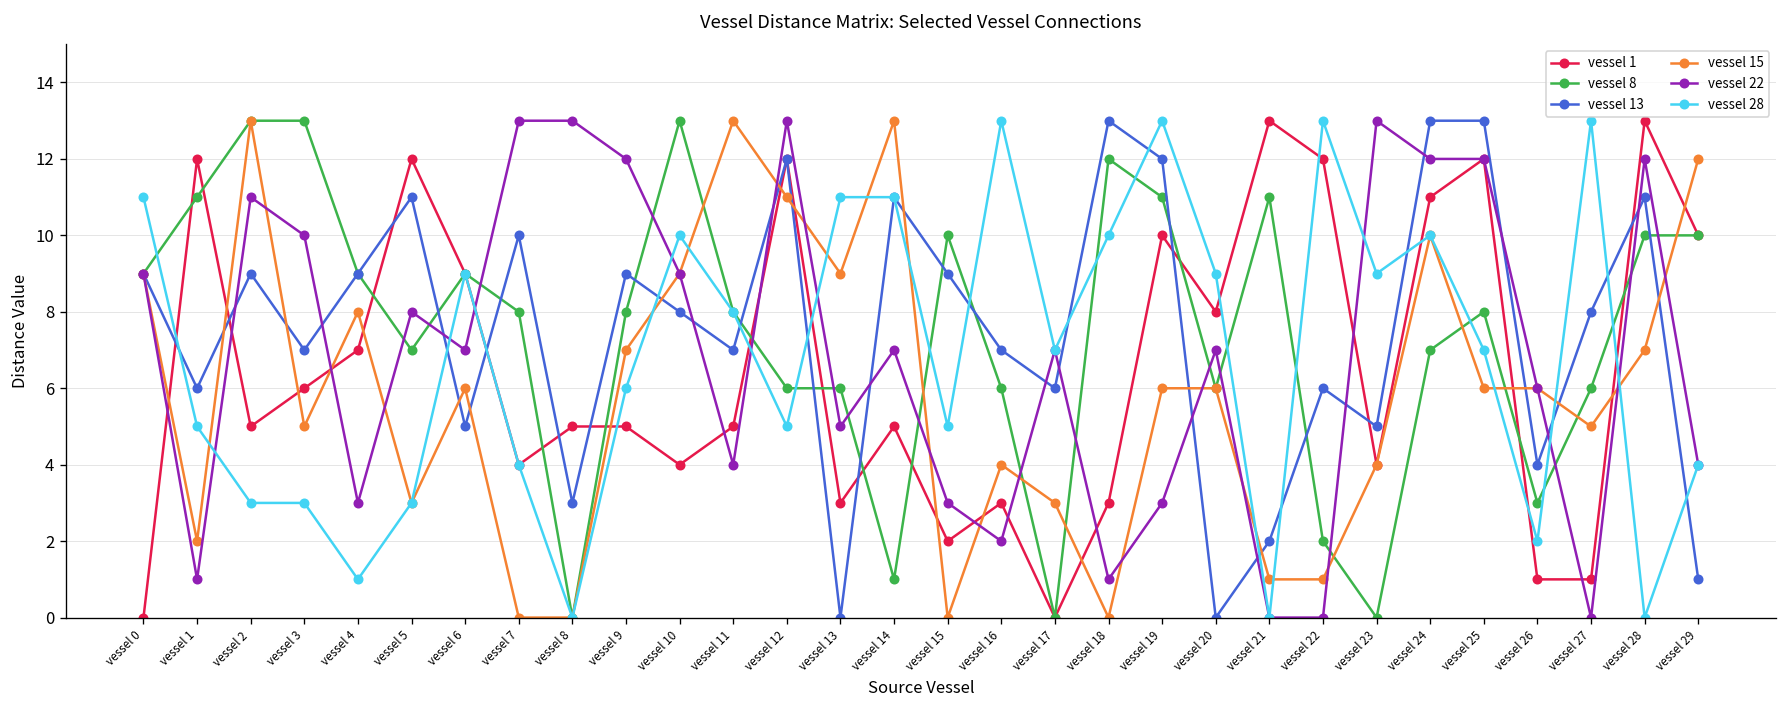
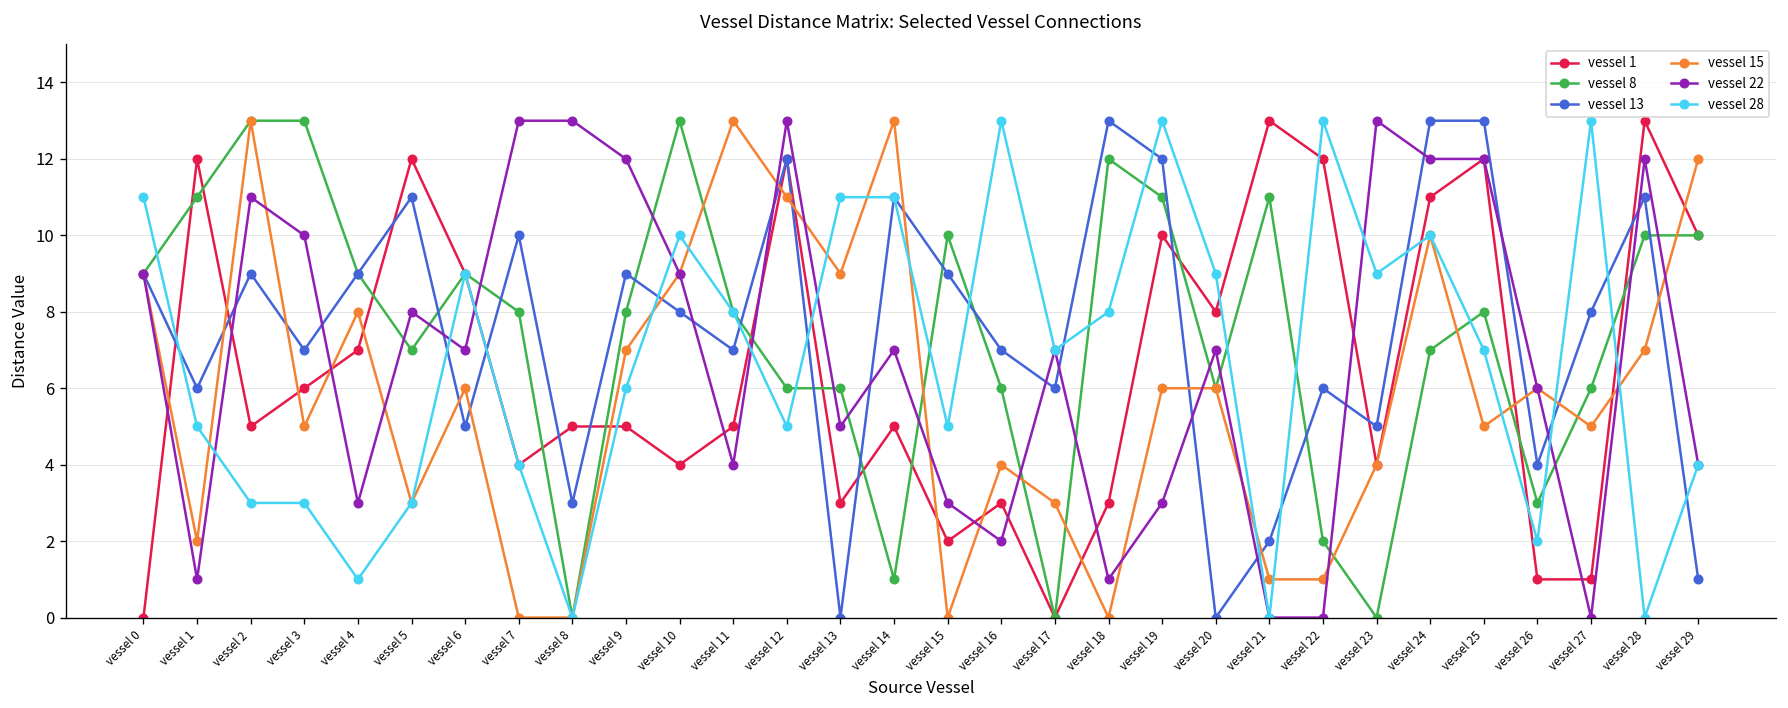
  {
    "vessel 1": {
      "vessel 0": 0,
      "vessel 1": 12,
      "vessel 2": 5,
      "vessel 3": 6,
      "vessel 4": 7,
      "vessel 5": 12,
      "vessel 8": 5,
      "vessel 9": 5,
      "vessel 10": 4,
      "vessel 11": 5,
      "vessel 13": 3,
      "vessel 14": 5,
      "vessel 15": 2,
      "vessel 16": 3,
      "vessel 18": 3,
      "vessel 19": 10,
      "vessel 20": 8,
      "vessel 21": 13,
      "vessel 22": 12,
      "vessel 24": 11,
      "vessel 26": 1,
      "vessel 27": 1,
      "vessel 28": 13
    },
    "vessel 8": {
      "vessel 1": 11,
      "vessel 3": 13,
      "vessel 5": 7,
      "vessel 7": 8,
      "vessel 9": 8,
      "vessel 10": 13,
      "vessel 12": 6,
      "vessel 13": 6,
      "vessel 14": 1,
      "vessel 15": 10,
      "vessel 16": 6,
      "vessel 18": 12,
      "vessel 19": 11,
      "vessel 21": 11,
      "vessel 22": 2,
      "vessel 23": 0,
      "vessel 24": 7,
      "vessel 25": 8,
      "vessel 26": 3,
      "vessel 27": 6,
      "vessel 28": 10
    },
    "vessel 13": {
      "vessel 1": 6,
      "vessel 2": 9,
      "vessel 3": 7,
      "vessel 5": 11,
      "vessel 6": 5,
      "vessel 7": 10,
      "vessel 8": 3,
      "vessel 9": 9,
      "vessel 10": 8,
      "vessel 11": 7,
      "vessel 13": 0,
      "vessel 15": 9,
      "vessel 16": 7,
      "vessel 17": 6,
      "vessel 18": 13,
      "vessel 19": 12,
      "vessel 20": 0,
      "vessel 21": 2,
      "vessel 22": 6,
      "vessel 23": 5,
      "vessel 24": 13,
      "vessel 25": 13,
      "vessel 26": 4,
      "vessel 27": 8,
      "vessel 28": 11,
      "vessel 29": 1
    },
    "vessel 15": {
      "vessel 1": 2,
      "vessel 3": 5,
      "vessel 4": 8,
      "vessel 6": 6,
      "vessel 7": 0,
      "vessel 9": 7,
      "vessel 11": 13,
      "vessel 12": 11,
      "vessel 13": 9,
      "vessel 14": 13,
      "vessel 15": 0,
      "vessel 16": 4,
      "vessel 17": 3,
      "vessel 18": 0,
      "vessel 19": 6,
      "vessel 21": 1,
      "vessel 22": 1,
-     "vessel 25": 6,
+     "vessel 25": 5,
      "vessel 27": 5,
      "vessel 28": 7,
      "vessel 29": 12
    },
    "vessel 22": {
      "vessel 1": 1,
      "vessel 2": 11,
      "vessel 3": 10,
      "vessel 4": 3,
      "vessel 5": 8,
      "vessel 6": 7,
      "vessel 7": 13,
      "vessel 8": 13,
      "vessel 9": 12,
      "vessel 11": 4,
      "vessel 12": 13,
      "vessel 13": 5,
      "vessel 14": 7,
      "vessel 15": 3,
      "vessel 16": 2,
      "vessel 18": 1,
      "vessel 19": 3,
      "vessel 20": 7,
      "vessel 22": 0,
      "vessel 23": 13,
      "vessel 24": 12,
      "vessel 27": 0,
      "vessel 28": 12
    },
    "vessel 28": {
      "vessel 0": 11,
      "vessel 1": 5,
      "vessel 2": 3,
      "vessel 3": 3,
      "vessel 4": 1,
      "vessel 9": 6,
      "vessel 10": 10,
      "vessel 12": 5,
      "vessel 13": 11,
      "vessel 15": 5,
      "vessel 16": 13,
-     "vessel 18": 10,
+     "vessel 18": 8,
      "vessel 19": 13,
      "vessel 20": 9,
      "vessel 22": 13,
      "vessel 23": 9,
      "vessel 25": 7,
      "vessel 26": 2,
      "vessel 27": 13,
      "vessel 28": 0
    }
  }
